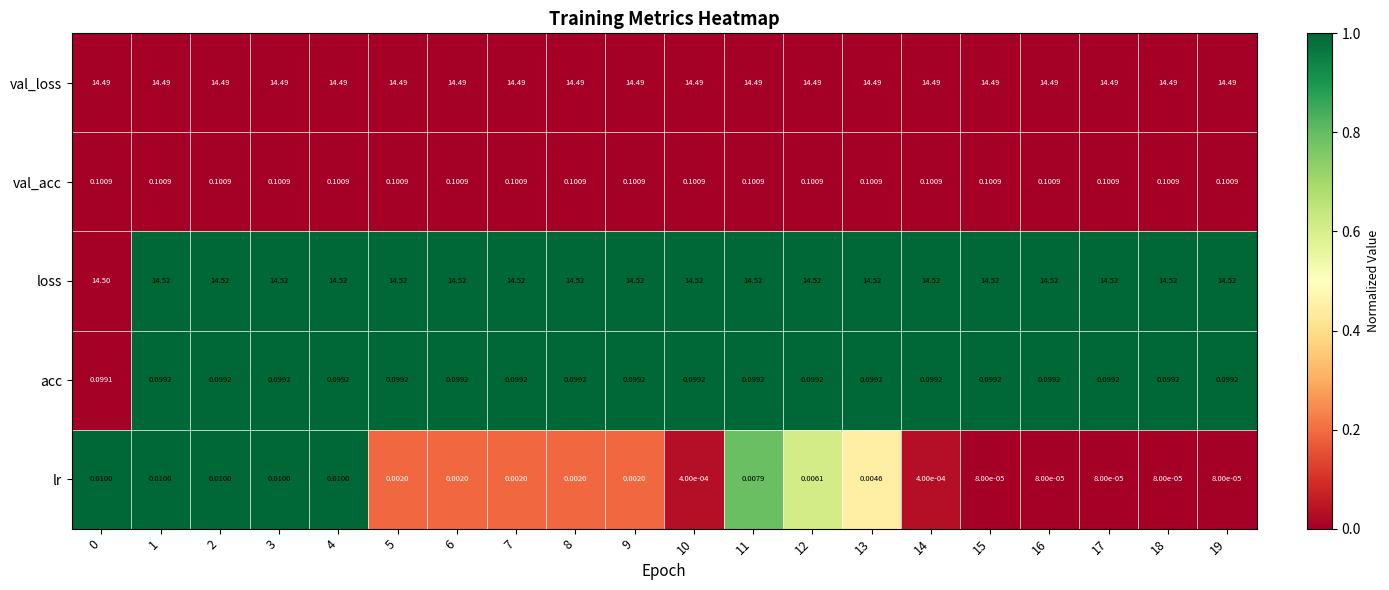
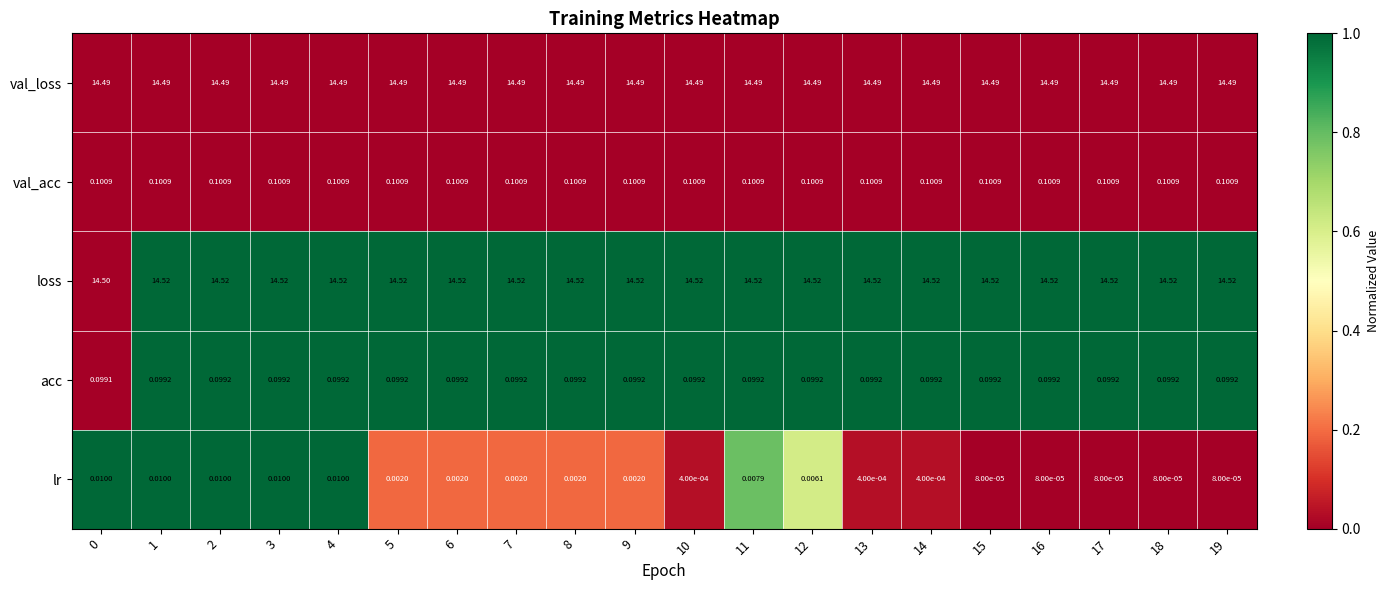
  {
    "val_loss": {
      "0": "14.49",
      "1": "14.49",
      "2": "14.49",
      "3": "14.49",
      "4": "14.49",
      "5": "14.49",
      "6": "14.49",
      "7": "14.49",
      "8": "14.49",
      "9": "14.49",
      "10": "14.49",
      "11": "14.49",
      "12": "14.49",
      "13": "14.49",
      "14": "14.49",
      "15": "14.49",
      "16": "14.49",
      "17": "14.49",
      "18": "14.49",
      "19": "14.49"
    },
    "val_acc": {
      "0": "0.1009",
      "1": "0.1009",
      "2": "0.1009",
      "3": "0.1009",
      "4": "0.1009",
      "5": "0.1009",
      "6": "0.1009",
      "7": "0.1009",
      "8": "0.1009",
      "9": "0.1009",
      "10": "0.1009",
      "11": "0.1009",
      "12": "0.1009",
      "13": "0.1009",
      "14": "0.1009",
      "15": "0.1009",
      "16": "0.1009",
      "17": "0.1009",
      "18": "0.1009",
      "19": "0.1009"
    },
    "loss": {
      "0": "14.50",
      "1": "14.52",
      "2": "14.52",
      "3": "14.52",
      "4": "14.52",
      "5": "14.52",
      "6": "14.52",
      "7": "14.52",
      "8": "14.52",
      "9": "14.52",
      "10": "14.52",
      "11": "14.52",
      "12": "14.52",
      "13": "14.52",
      "14": "14.52",
      "15": "14.52",
      "16": "14.52",
      "17": "14.52",
      "18": "14.52",
      "19": "14.52"
    },
    "acc": {
      "0": "0.0991",
      "1": "0.0992",
      "2": "0.0992",
      "3": "0.0992",
      "4": "0.0992",
      "5": "0.0992",
      "6": "0.0992",
      "7": "0.0992",
      "8": "0.0992",
      "9": "0.0992",
      "10": "0.0992",
      "11": "0.0992",
      "12": "0.0992",
      "13": "0.0992",
      "14": "0.0992",
      "15": "0.0992",
      "16": "0.0992",
      "17": "0.0992",
      "18": "0.0992",
      "19": "0.0992"
    },
    "lr": {
      "0": "0.0100",
      "1": "0.0100",
      "2": "0.0100",
      "3": "0.0100",
      "4": "0.0100",
      "5": "0.0020",
      "6": "0.0020",
      "7": "0.0020",
      "8": "0.0020",
      "9": "0.0020",
      "10": "4.00e-04",
      "11": "0.0079",
      "12": "0.0061",
-     "13": "0.0046",
+     "13": "4.00e-04",
      "14": "4.00e-04",
      "15": "8.00e-05",
      "16": "8.00e-05",
      "17": "8.00e-05",
      "18": "8.00e-05",
      "19": "8.00e-05"
    }
  }
